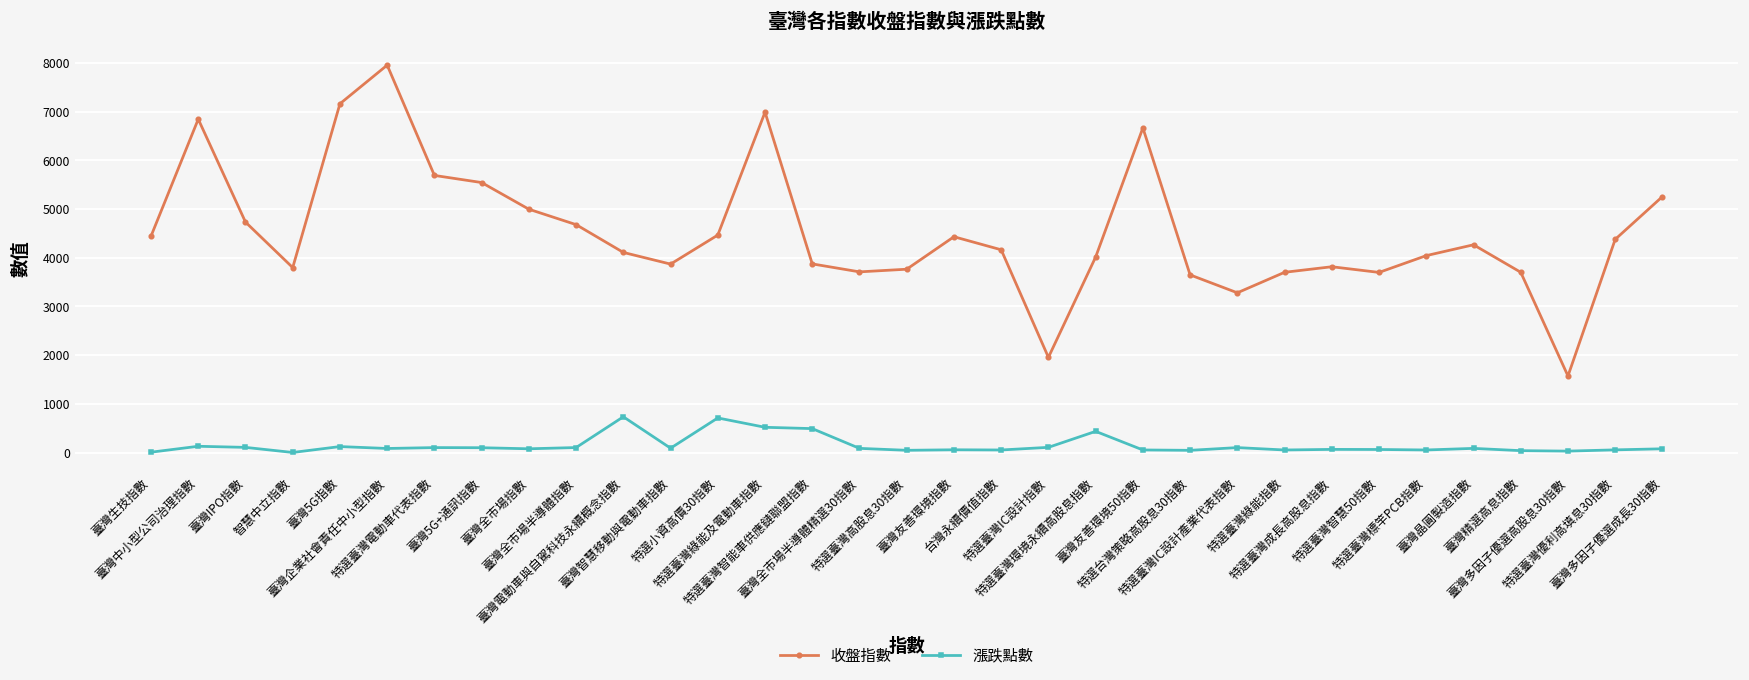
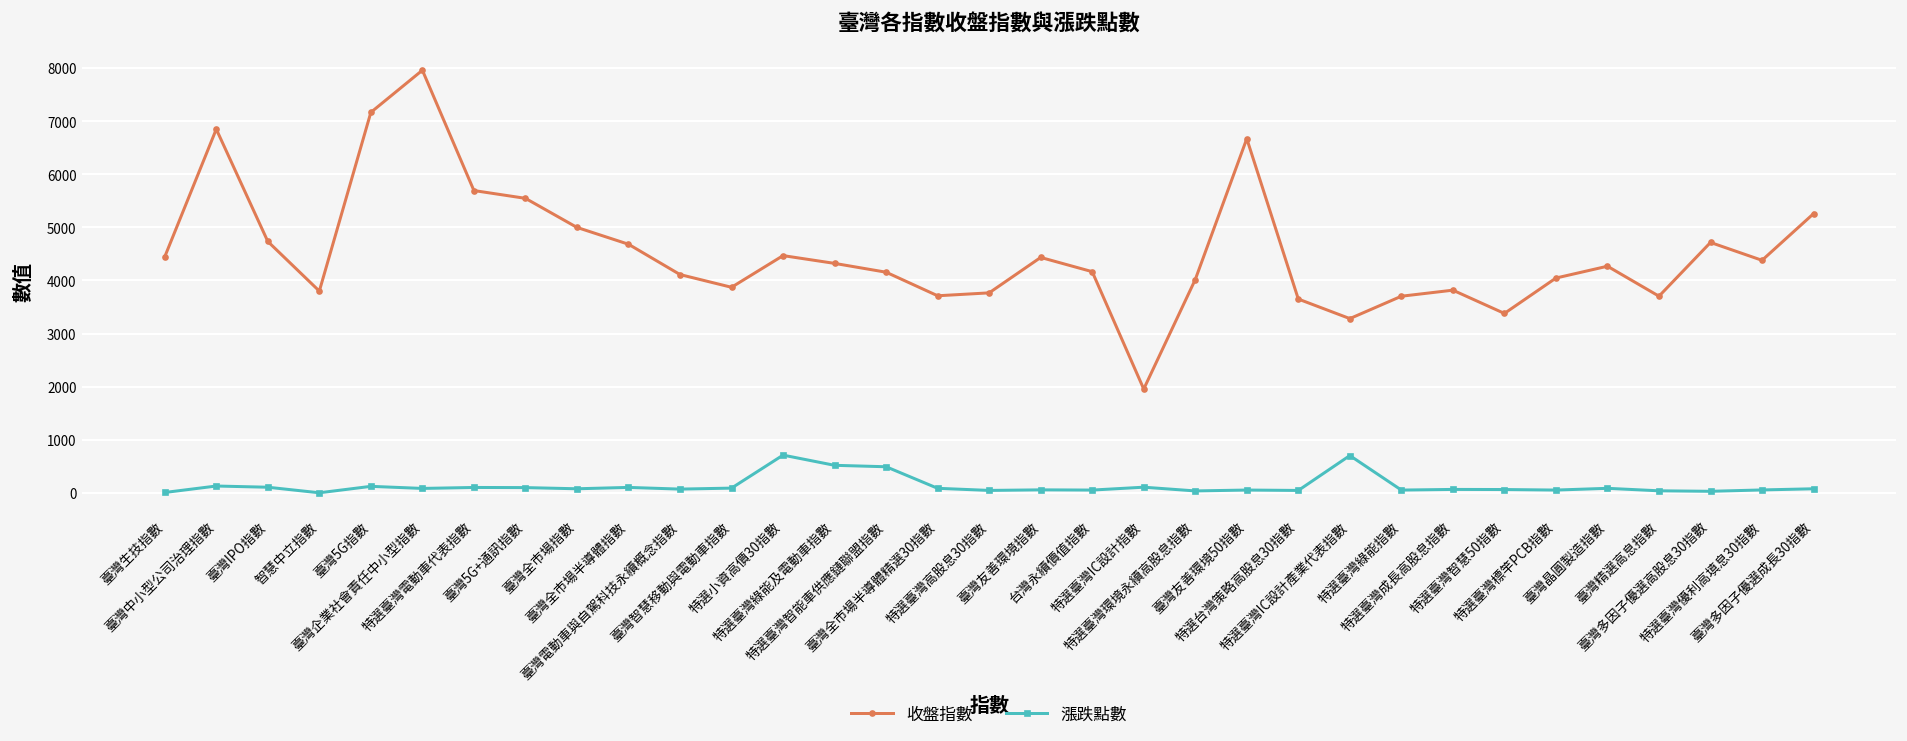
  {
    "收盤指數": {
      "臺灣生技指數": 4400,
      "臺灣中小型公司治理指數": 6800,
      "臺灣IPO指數": 4700,
      "智慧中立指數": 3800,
      "臺灣5G指數": 7200,
      "臺灣企業社會責任中小型指數": 8000,
      "特選臺灣電動車代表指數": 5700,
      "臺灣5G+通訊指數": 5500,
      "臺灣全市場指數": 5000,
      "臺灣全市場半導體指數": 4700,
      "臺灣電動車與自駕科技永續概念指數": 4100,
      "臺灣智慧移動與電動車指數": 3900,
      "特選小資高價30指數": 4500,
-     "特選臺灣綠能及電動車指數": 7000,
-     "特選臺灣智能車供應鏈聯盟指數": 3900,
+     "特選臺灣綠能及電動車指數": 4300,
+     "特選臺灣智能車供應鏈聯盟指數": 4200,
      "臺灣全市場半導體精選30指數": 3700,
      "特選臺灣高股息30指數": 3800,
      "臺灣友善環境指數": 4400,
      "台灣永續價值指數": 4200,
      "特選臺灣IC設計指數": 2000,
      "特選臺灣環境永續高股息指數": 4000,
      "臺灣友善環境50指數": 6700,
      "特選台灣策略高股息30指數": 3600,
      "特選臺灣IC設計產業代表指數": 3300,
      "特選臺灣綠能指數": 3700,
      "特選臺灣成長高股息指數": 3800,
-     "特選臺灣智慧50指數": 3700,
+     "特選臺灣智慧50指數": 3400,
      "特選臺灣標竿PCB指數": 4000,
      "臺灣晶圓製造指數": 4300,
      "臺灣精選高息指數": 3700,
-     "臺灣多因子優選高股息30指數": 1600,
+     "臺灣多因子優選高股息30指數": 4700,
      "特選臺灣優利高填息30指數": 4400,
      "臺灣多因子優選成長30指數": 5300
    },
    "漲跌點數": {
      "臺灣生技指數": 0,
      "臺灣中小型公司治理指數": 100,
      "臺灣IPO指數": 100,
      "智慧中立指數": 0,
      "臺灣5G指數": 100,
      "臺灣企業社會責任中小型指數": 100,
      "特選臺灣電動車代表指數": 100,
      "臺灣5G+通訊指數": 100,
      "臺灣全市場指數": 100,
      "臺灣全市場半導體指數": 100,
-     "臺灣電動車與自駕科技永續概念指數": 700,
+     "臺灣電動車與自駕科技永續概念指數": 100,
      "臺灣智慧移動與電動車指數": 100,
      "特選小資高價30指數": 700,
      "特選臺灣綠能及電動車指數": 500,
      "特選臺灣智能車供應鏈聯盟指數": 500,
      "臺灣全市場半導體精選30指數": 100,
      "特選臺灣高股息30指數": 0,
      "臺灣友善環境指數": 100,
      "台灣永續價值指數": 100,
      "特選臺灣IC設計指數": 100,
-     "特選臺灣環境永續高股息指數": 400,
+     "特選臺灣環境永續高股息指數": 0,
      "臺灣友善環境50指數": 100,
      "特選台灣策略高股息30指數": 0,
-     "特選臺灣IC設計產業代表指數": 100,
+     "特選臺灣IC設計產業代表指數": 700,
      "特選臺灣綠能指數": 100,
      "特選臺灣成長高股息指數": 100,
      "特選臺灣智慧50指數": 100,
      "特選臺灣標竿PCB指數": 100,
      "臺灣晶圓製造指數": 100,
      "臺灣精選高息指數": 0,
      "臺灣多因子優選高股息30指數": 0,
      "特選臺灣優利高填息30指數": 100,
      "臺灣多因子優選成長30指數": 100
    }
  }
